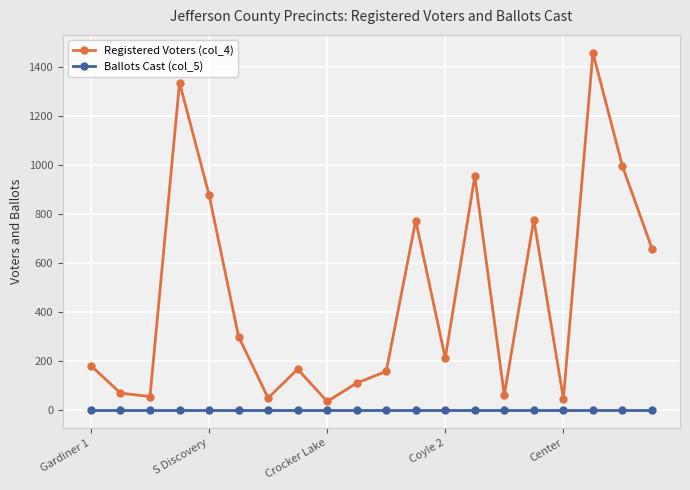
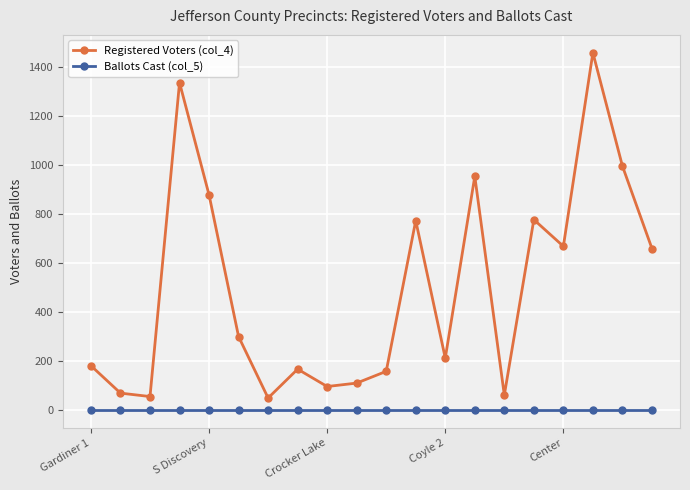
  {
    "Registered Voters (col_4)": {
      "Gardiner 1": 180,
      "S Discovery": 880,
-     "Crocker Lake": 40,
+     "Crocker Lake": 100,
      "Coyle 2": 210,
-     "Center": 50
+     "Center": 670
    },
    "Ballots Cast (col_5)": {
      "Gardiner 1": 0,
      "S Discovery": 0,
      "Crocker Lake": 0,
      "Coyle 2": 0,
      "Center": 0
    }
  }
